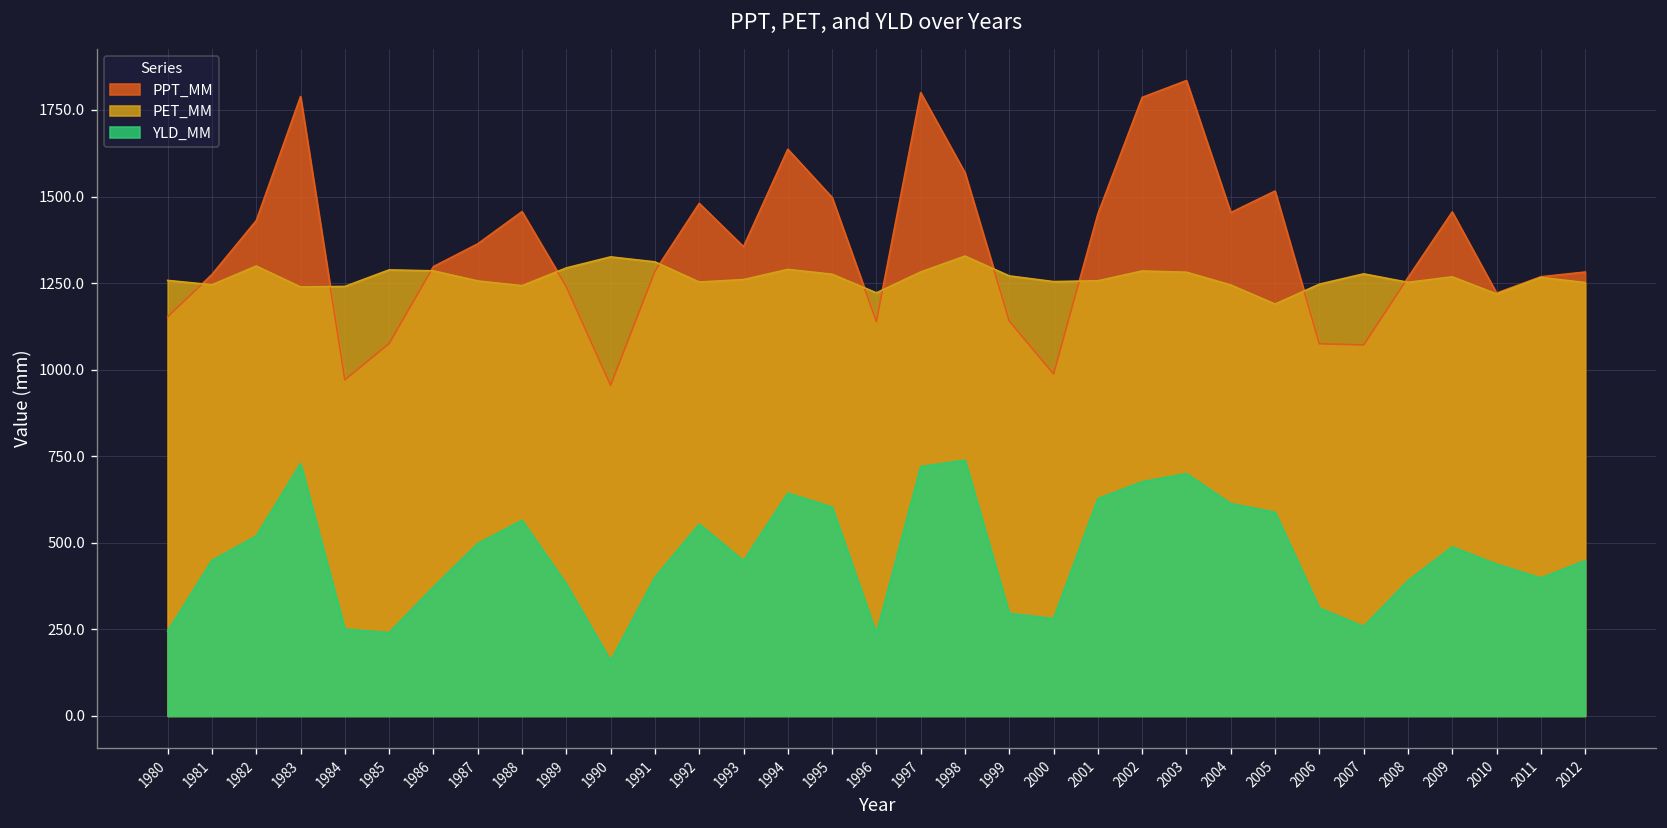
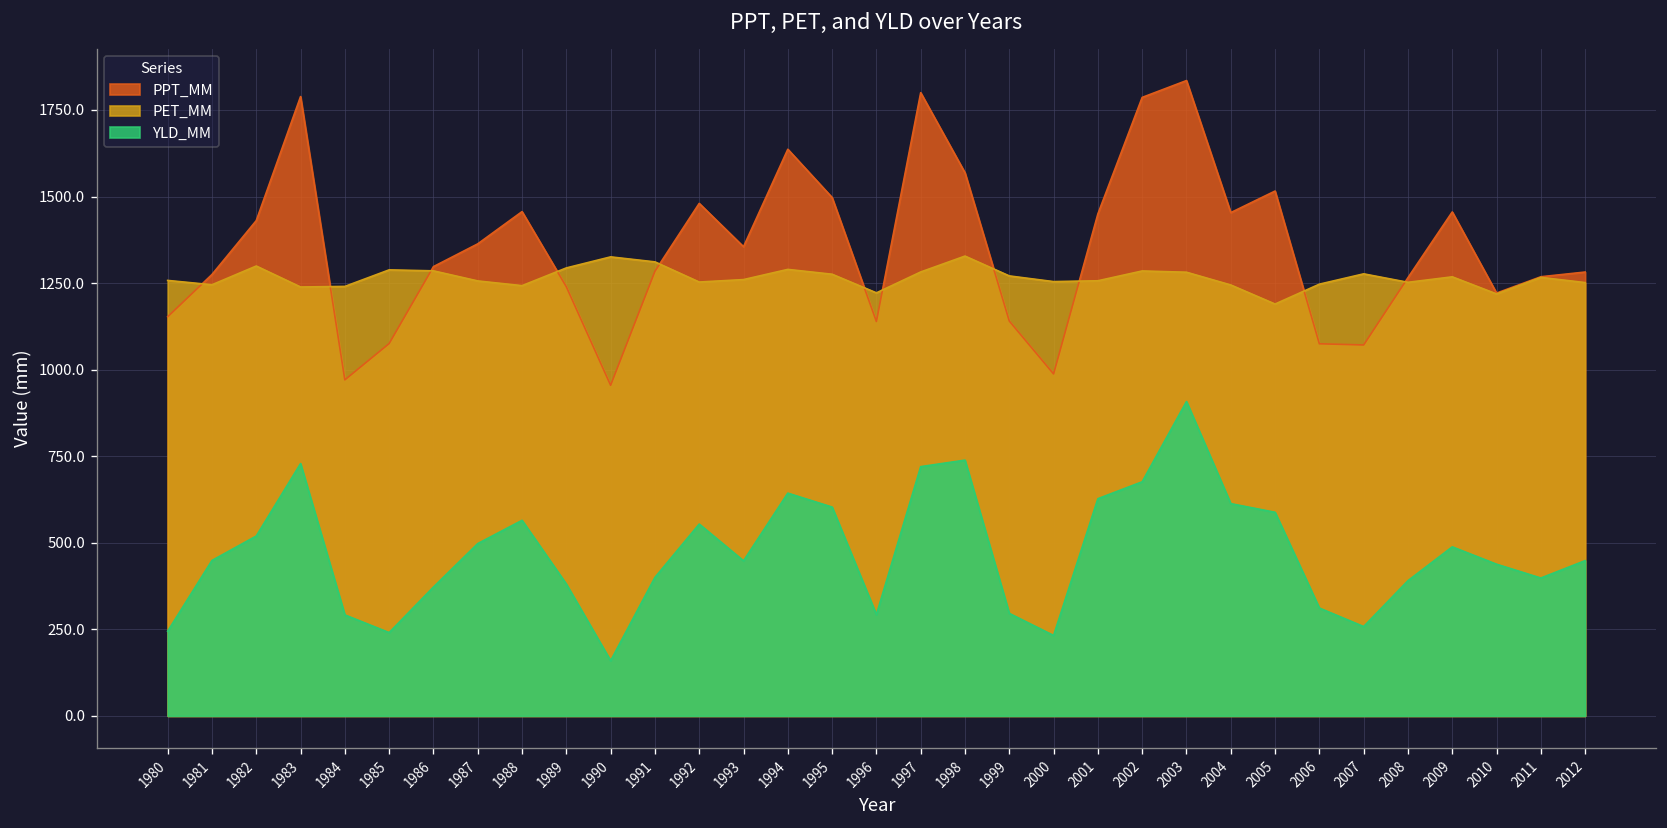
  {
    "PPT_MM": {
      "1980": 1150,
      "1981": 1270,
      "1982": 1430,
      "1983": 1790,
      "1984": 970,
      "1985": 1080,
      "1986": 1300,
      "1987": 1360,
      "1988": 1460,
      "1989": 1240,
      "1990": 950,
      "1991": 1280,
      "1992": 1480,
      "1993": 1350,
      "1994": 1640,
      "1995": 1500,
      "1996": 1140,
      "1997": 1800,
      "1998": 1570,
      "1999": 1140,
      "2000": 990,
      "2001": 1450,
      "2002": 1790,
      "2003": 1830,
      "2004": 1450,
      "2005": 1520,
      "2006": 1070,
      "2007": 1070,
      "2008": 1270,
      "2009": 1460,
      "2012": 1280
    },
    "PET_MM": {
      "1980": 1260,
      "1981": 1250,
      "1982": 1300,
      "1983": 1240,
      "1984": 1240,
      "1985": 1290,
      "1986": 1290,
      "1987": 1260,
      "1988": 1240,
      "1989": 1290,
      "1990": 1330,
      "1991": 1310,
      "1992": 1250,
      "1993": 1260,
      "1994": 1290,
      "1995": 1280,
      "1996": 1220,
      "1997": 1280,
      "1998": 1330,
      "1999": 1270,
      "2000": 1250,
      "2001": 1260,
      "2002": 1280,
      "2003": 1280,
      "2004": 1240,
      "2005": 1190,
      "2006": 1250,
      "2007": 1280,
      "2008": 1250,
      "2009": 1270,
      "2012": 1250
    },
    "YLD_MM": {
      "1980": 240,
      "1981": 450,
      "1982": 520,
      "1983": 730,
-     "1984": 250,
+     "1984": 290,
      "1985": 240,
      "1986": 370,
      "1987": 500,
      "1988": 560,
      "1989": 380,
      "1990": 160,
      "1991": 400,
      "1992": 550,
      "1993": 450,
      "1994": 640,
      "1995": 600,
-     "1996": 240,
+     "1996": 290,
      "1997": 720,
      "1998": 740,
      "1999": 300,
-     "2000": 280,
+     "2000": 230,
      "2001": 630,
      "2002": 680,
-     "2003": 700,
+     "2003": 910,
      "2004": 610,
      "2005": 590,
      "2006": 310,
      "2007": 260,
      "2008": 390,
      "2009": 490,
      "2010": 440,
      "2011": 400,
      "2012": 450
    }
  }
